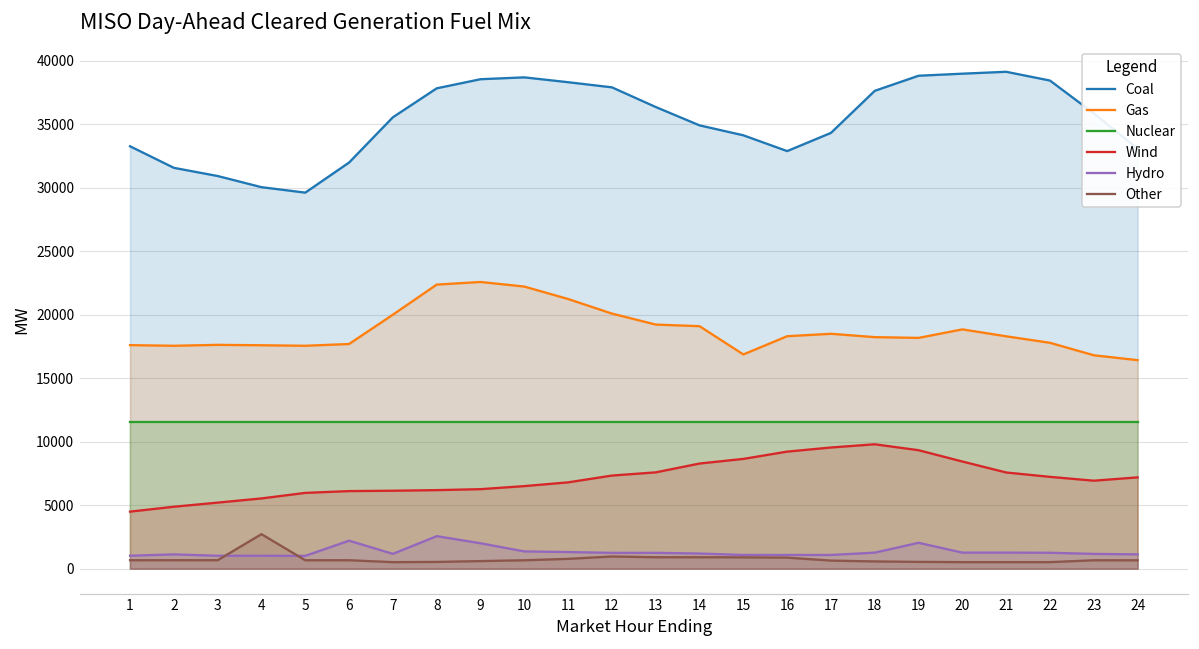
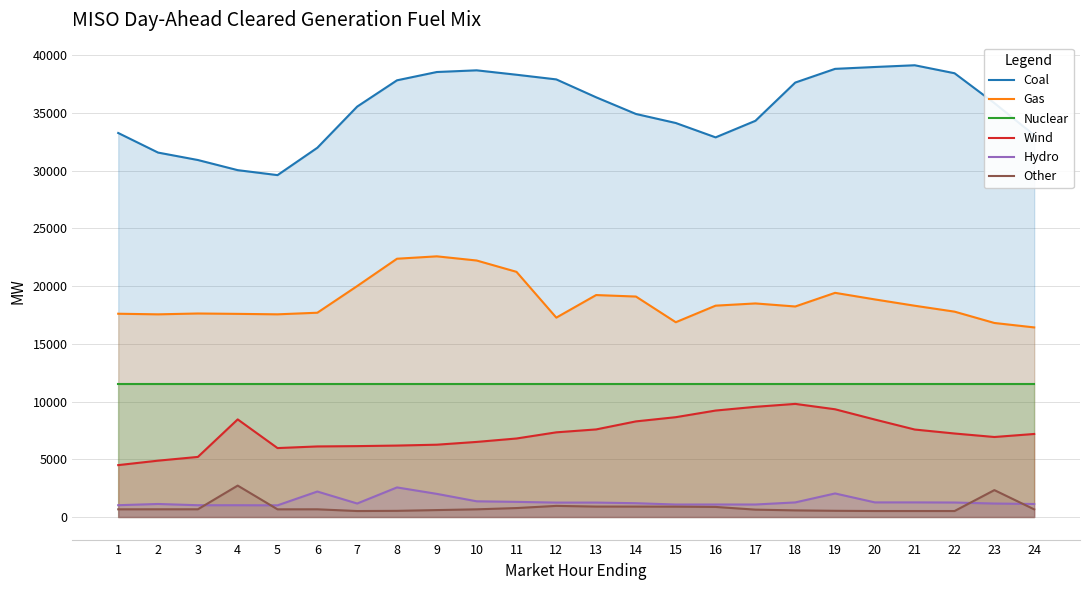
  {
    "Coal": {
      "1": 33300,
      "2": 31600,
      "3": 30900,
      "4": 30000,
      "5": 29600,
      "6": 32000,
      "7": 35600,
      "8": 37800,
      "9": 38600,
      "10": 38700,
      "11": 38300,
      "12": 37900,
      "13": 36400,
      "14": 34900,
      "15": 34100,
      "16": 32900,
      "17": 34300,
      "18": 37600,
      "19": 38800,
      "20": 39000,
      "21": 39100,
      "22": 38400
    },
    "Gas": {
      "1": 17600,
      "2": 17600,
      "3": 17600,
      "4": 17600,
      "5": 17600,
      "6": 17700,
      "7": 20000,
      "8": 22400,
      "9": 22600,
      "10": 22200,
      "11": 21200,
-     "12": 20100,
+     "12": 17300,
      "13": 19200,
      "14": 19100,
      "15": 16900,
      "16": 18300,
      "17": 18500,
      "18": 18200,
-     "19": 18200,
+     "19": 19400,
      "20": 18800,
      "21": 18300,
      "22": 17800,
      "23": 16800,
      "24": 16400
    },
    "Nuclear": {
      "1": 11600,
      "2": 11600,
      "3": 11600,
      "4": 11600,
      "5": 11600,
      "6": 11600,
      "7": 11600,
      "8": 11600,
      "9": 11600,
      "10": 11600,
      "11": 11600,
      "12": 11600,
      "13": 11600,
      "14": 11600,
      "15": 11600,
      "16": 11600,
      "17": 11600,
      "18": 11600,
      "19": 11600,
      "20": 11600,
      "21": 11600,
      "22": 11600,
      "23": 11600,
      "24": 11600
    },
    "Wind": {
      "1": 4500,
      "2": 4900,
      "3": 5200,
-     "4": 5500,
+     "4": 8500,
      "5": 6000,
      "6": 6100,
      "7": 6100,
      "8": 6200,
      "9": 6300,
      "10": 6500,
      "11": 6800,
      "12": 7300,
      "13": 7600,
      "14": 8300,
      "15": 8600,
      "16": 9200,
      "17": 9500,
      "18": 9800,
      "19": 9300,
      "20": 8400,
      "21": 7600,
      "22": 7200,
      "23": 6900,
      "24": 7200
    },
    "Hydro": {
      "1": 1000,
      "2": 1100,
      "3": 1000,
      "4": 1000,
      "5": 1000,
      "6": 2200,
      "7": 1200,
      "8": 2600,
      "9": 2000,
      "10": 1400,
      "11": 1300,
      "12": 1200,
      "13": 1200,
      "14": 1200,
      "17": 1100,
      "18": 1300,
      "19": 2000,
      "20": 1300,
      "21": 1300,
      "22": 1300,
      "23": 1200,
      "24": 1100
    },
    "Other": {
      "1": 700,
      "2": 700,
      "3": 700,
      "4": 2700,
      "5": 700,
      "6": 700,
      "7": 500,
      "8": 500,
      "9": 600,
      "10": 700,
      "11": 800,
      "12": 1000,
      "13": 900,
      "14": 900,
      "17": 600,
      "18": 600,
      "19": 500,
      "20": 500,
      "21": 500,
      "22": 500,
-     "23": 700,
+     "23": 2300,
      "24": 700
    }
  }
